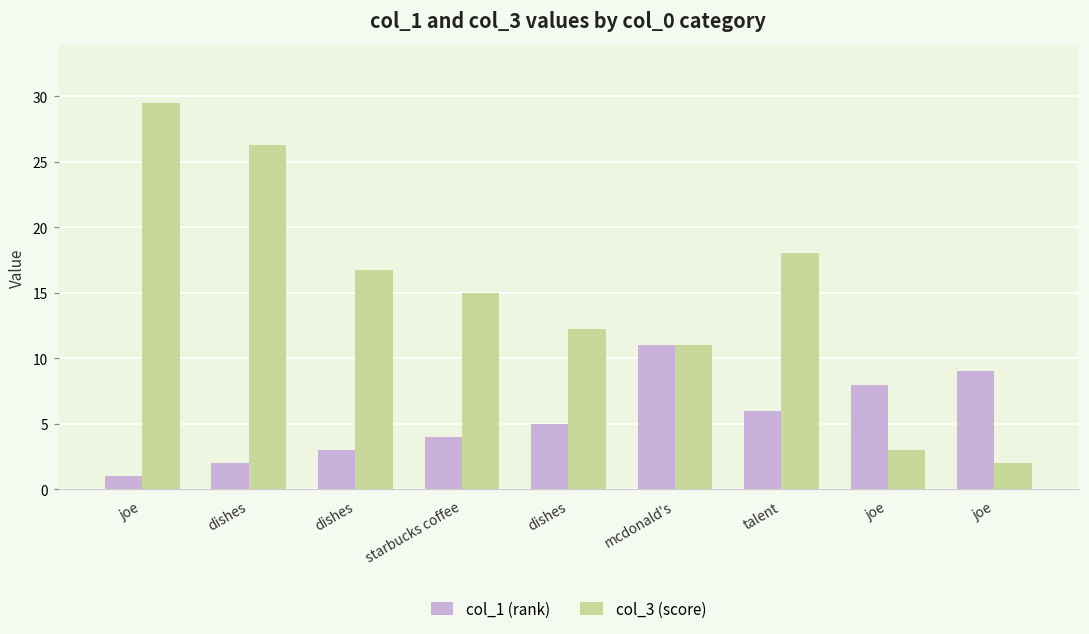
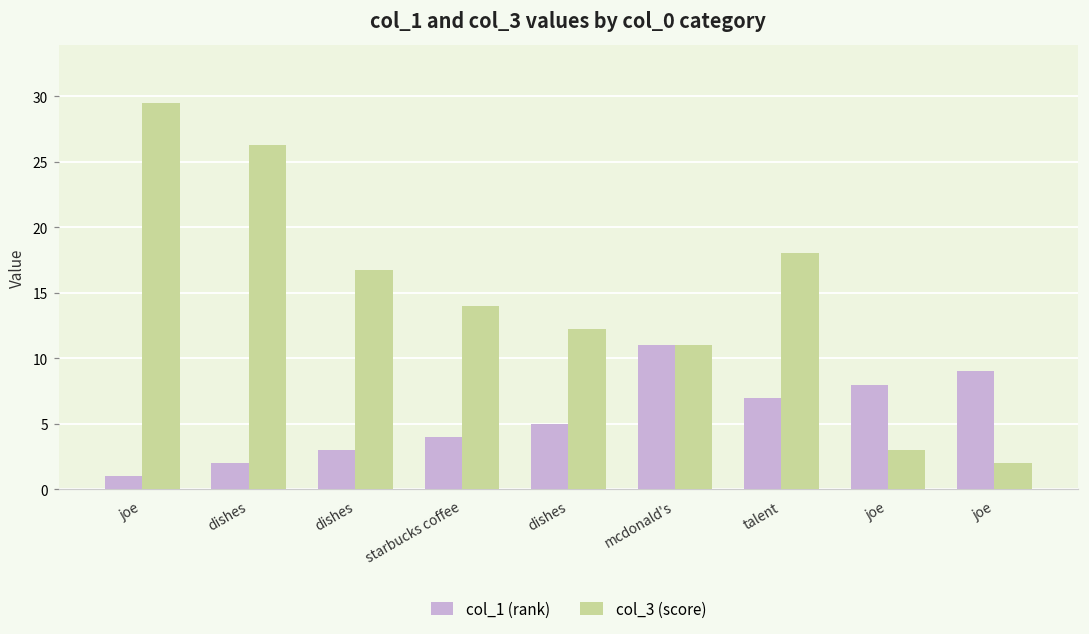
  {
    "col_1 (rank)": {
      "starbucks coffee": 4,
      "mcdonald's": 11,
-     "talent": 6
+     "talent": 7
    },
    "col_3 (score)": {
-     "starbucks coffee": 15,
+     "starbucks coffee": 14,
      "mcdonald's": 11,
      "talent": 18
    }
  }
